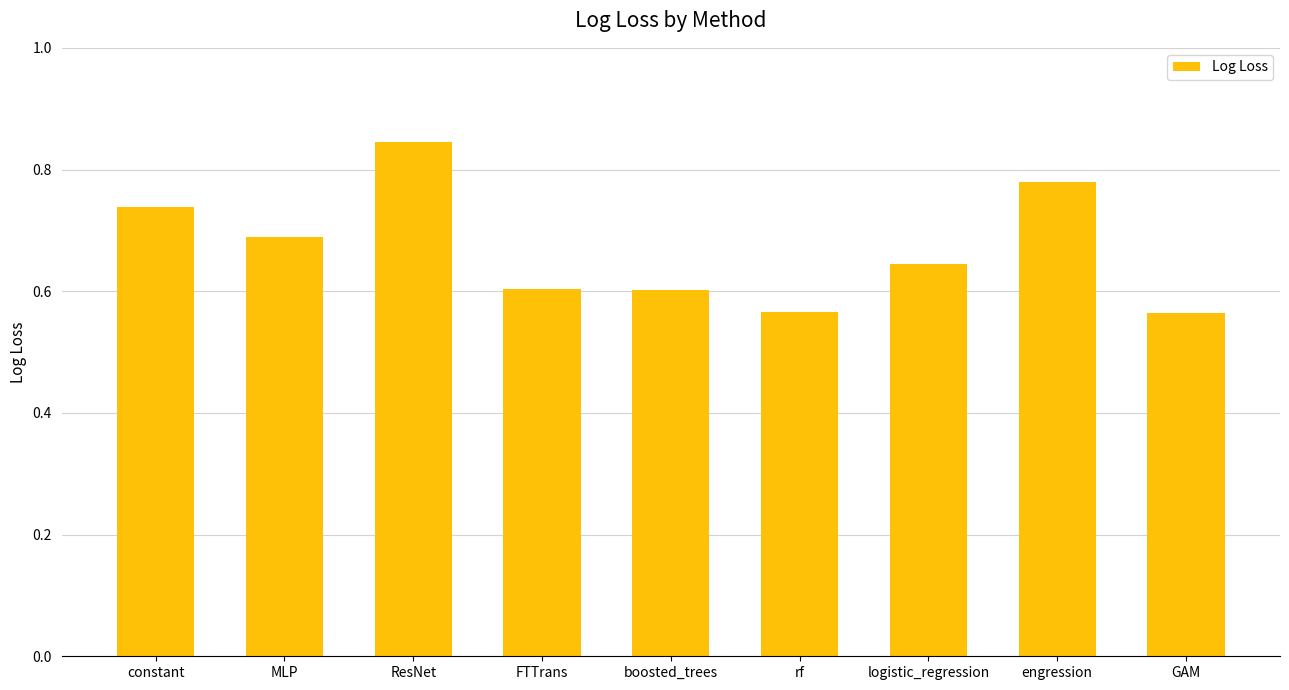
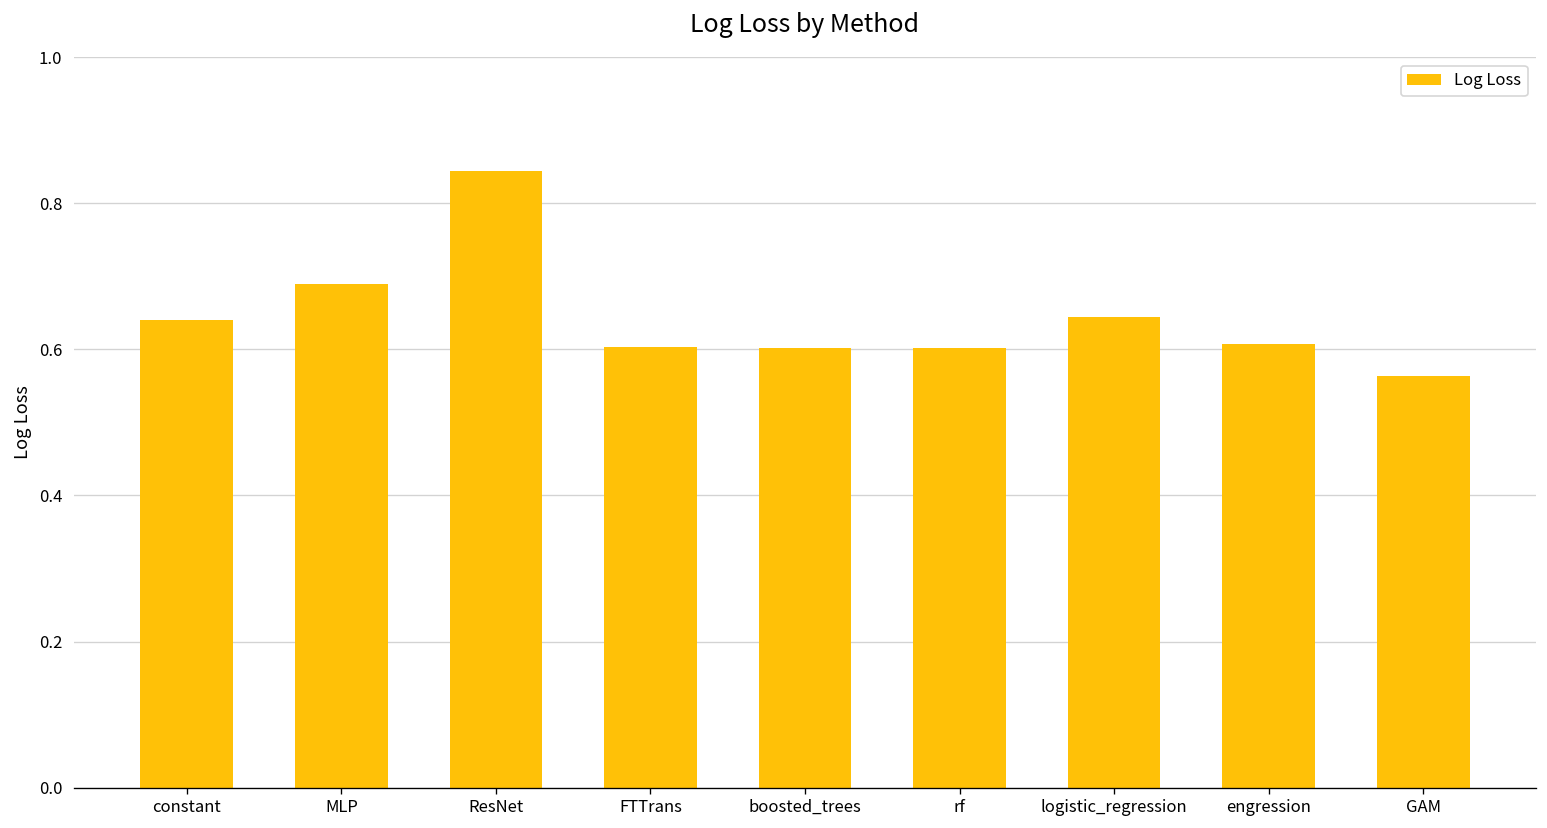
  {
-   "constant": 0.74,
+   "constant": 0.64,
    "MLP": 0.69,
    "ResNet": 0.84,
    "FTTrans": 0.60,
    "boosted_trees": 0.60,
-   "rf": 0.57,
+   "rf": 0.60,
    "logistic_regression": 0.64,
-   "engression": 0.78,
+   "engression": 0.61,
    "GAM": 0.56
  }
